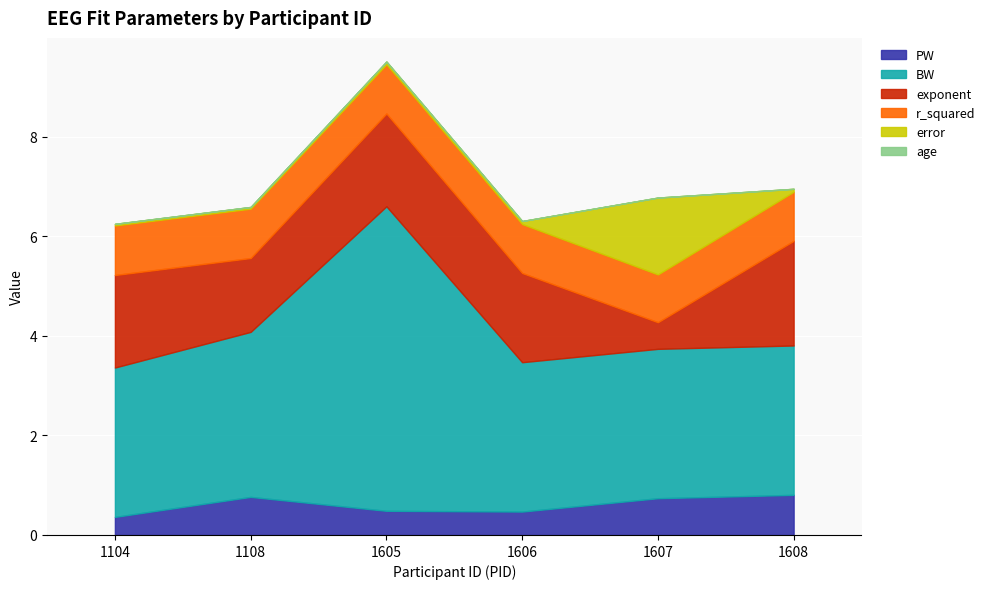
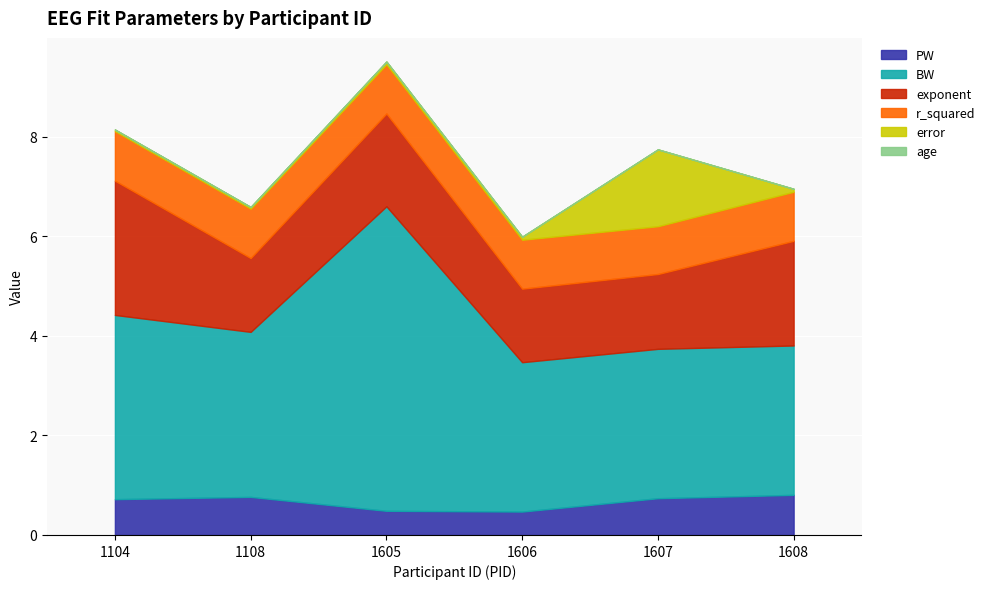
  {
    "PW": {
-     "1104": 0.4,
+     "1104": 0.7,
      "1108": 0.8,
      "1605": 0.5,
      "1606": 0.5,
      "1607": 0.7,
      "1608": 0.8
    },
    "BW": {
-     "1104": 3.0,
+     "1104": 3.7,
      "1108": 3.3,
      "1605": 6.1,
      "1606": 3.0,
      "1607": 3.0,
      "1608": 3.0
    },
    "exponent": {
-     "1104": 1.9,
+     "1104": 2.7,
      "1108": 1.5,
      "1605": 1.9,
-     "1606": 1.8,
-     "1607": 0.5,
+     "1606": 1.5,
+     "1607": 1.5,
      "1608": 2.1
    },
    "r_squared": {
      "1605": 1.0,
      "1606": 1.0,
      "1607": 1.0,
      "1608": 1.0
    }
  }
